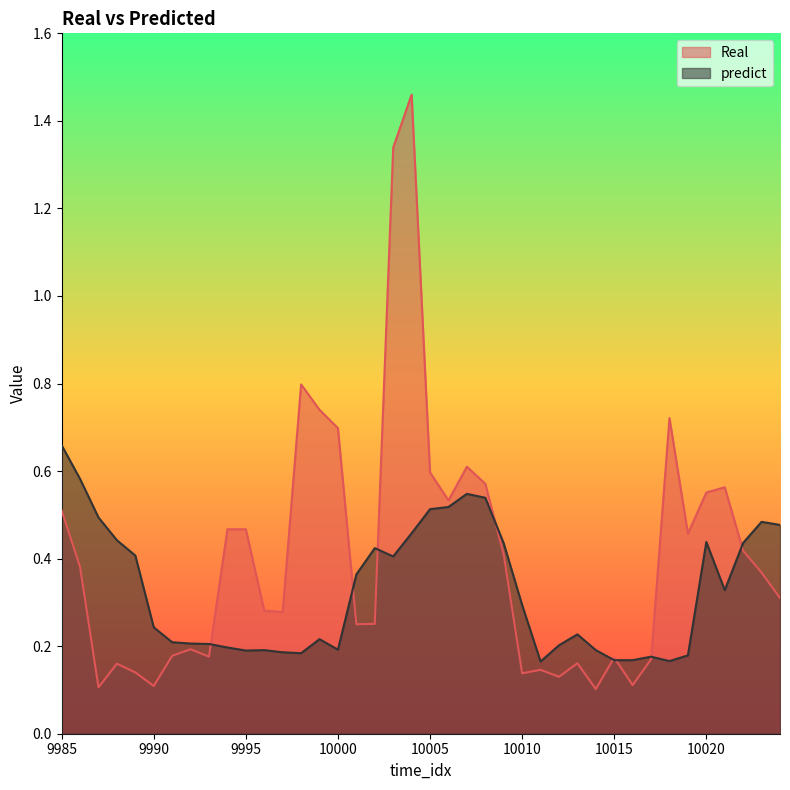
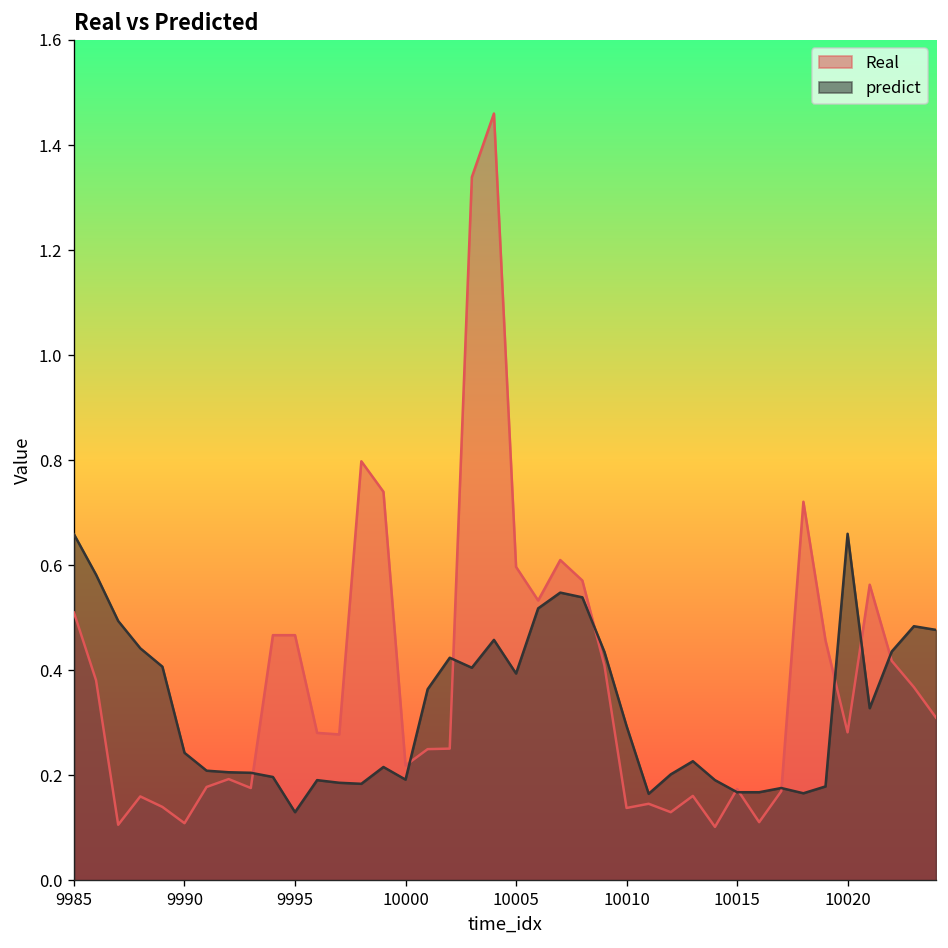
  {
    "Real": {
      "9985": 0.51,
      "9990": 0.11,
      "9995": 0.47,
-     "10000": 0.70,
+     "10000": 0.22,
      "10005": 0.60,
      "10010": 0.14,
      "10015": 0.17,
-     "10020": 0.55
+     "10020": 0.28
    },
    "predict": {
      "9985": 0.66,
      "9990": 0.24,
-     "9995": 0.19,
+     "9995": 0.13,
      "10000": 0.19,
-     "10005": 0.51,
+     "10005": 0.39,
      "10010": 0.29,
      "10015": 0.17,
-     "10020": 0.44
+     "10020": 0.66
    }
  }
